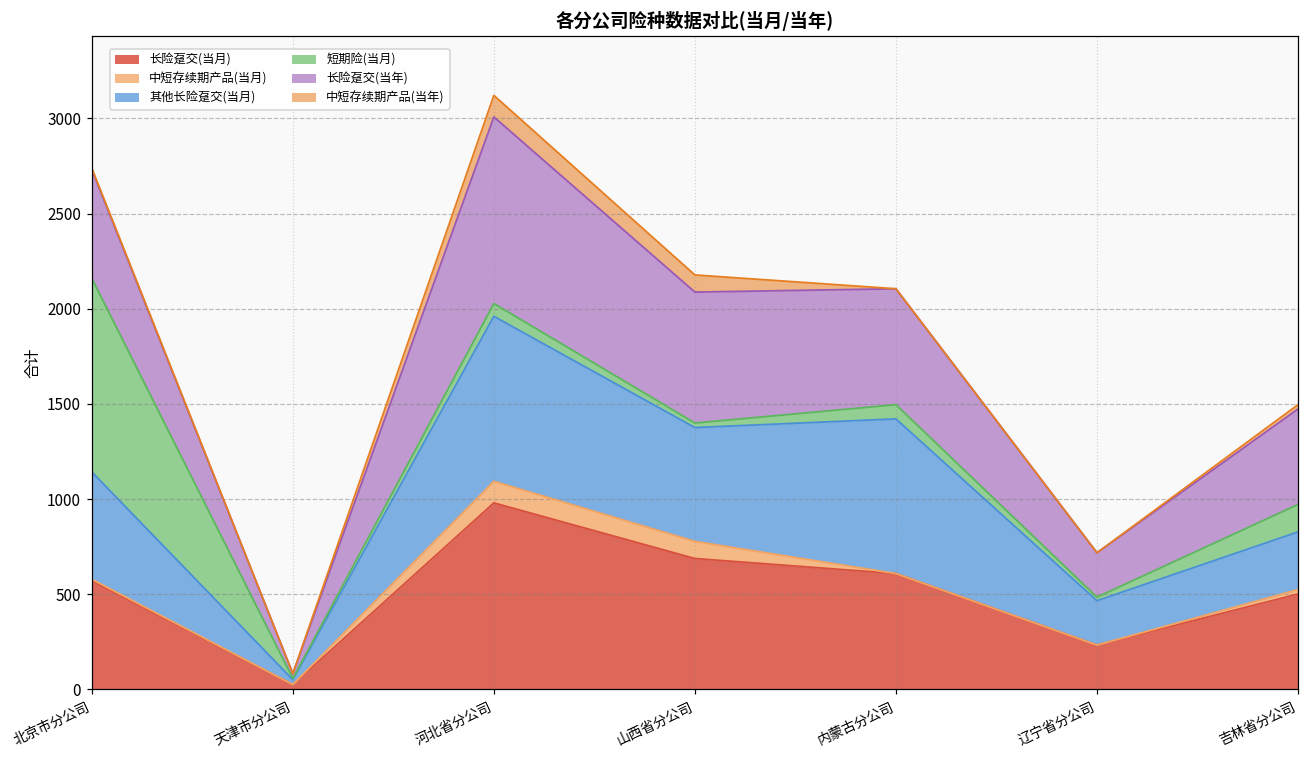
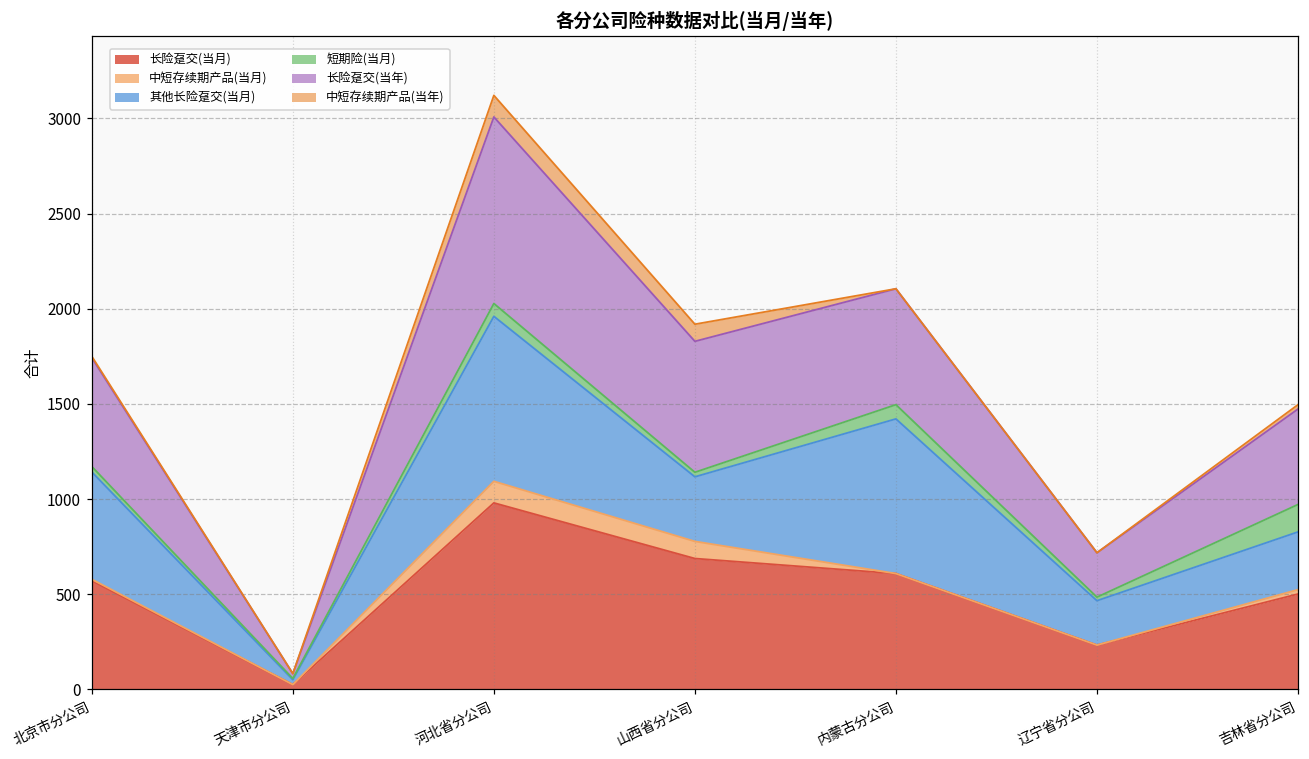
  {
    "其他长险趸交(当月)": {
      "北京市分公司": 560,
      "河北省分公司": 870,
-     "山西省分公司": 600,
+     "山西省分公司": 340,
      "内蒙古分公司": 810,
      "辽宁省分公司": 230,
      "吉林省分公司": 300
    },
    "短期险(当月)": {
-     "北京市分公司": 1020,
+     "北京市分公司": 30,
      "河北省分公司": 70,
      "山西省分公司": 20,
      "内蒙古分公司": 70,
      "辽宁省分公司": 20,
      "吉林省分公司": 140
    },
    "长险趸交(当年)": {
      "河北省分公司": 980,
      "山西省分公司": 690,
      "吉林省分公司": 500
    }
  }
